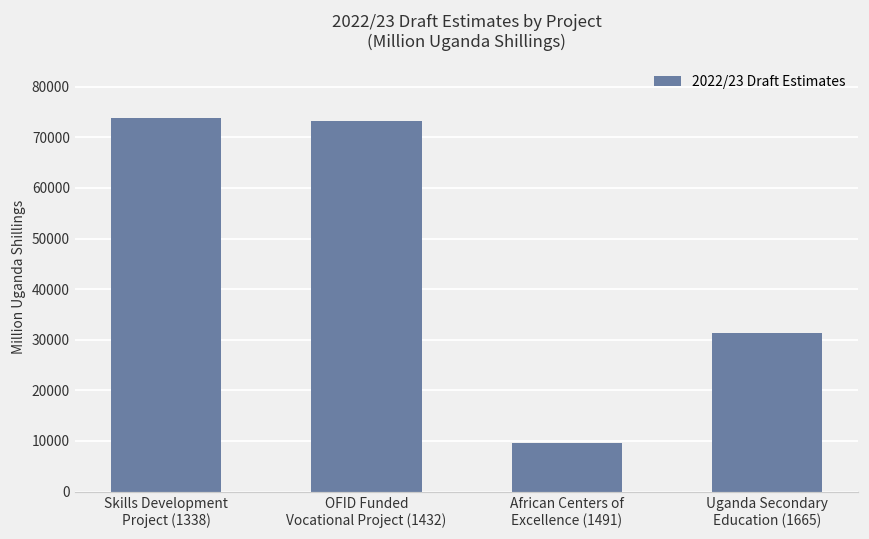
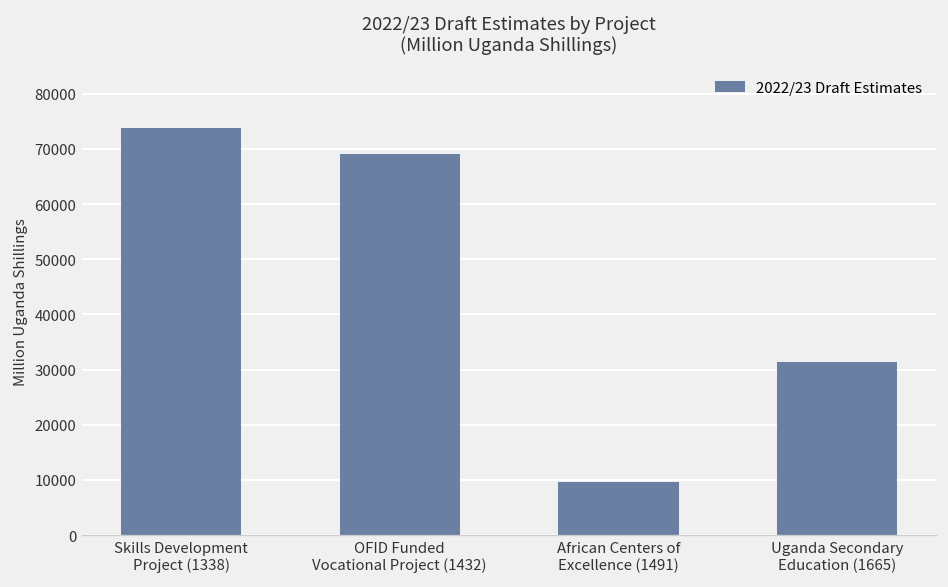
  {
    "Skills Development Project (1338)": 74000,
-   "OFID Funded Vocational Project (1432)": 73000,
+   "OFID Funded Vocational Project (1432)": 69000,
    "African Centers of Excellence (1491)": 10000,
    "Uganda Secondary Education (1665)": 31000
  }
